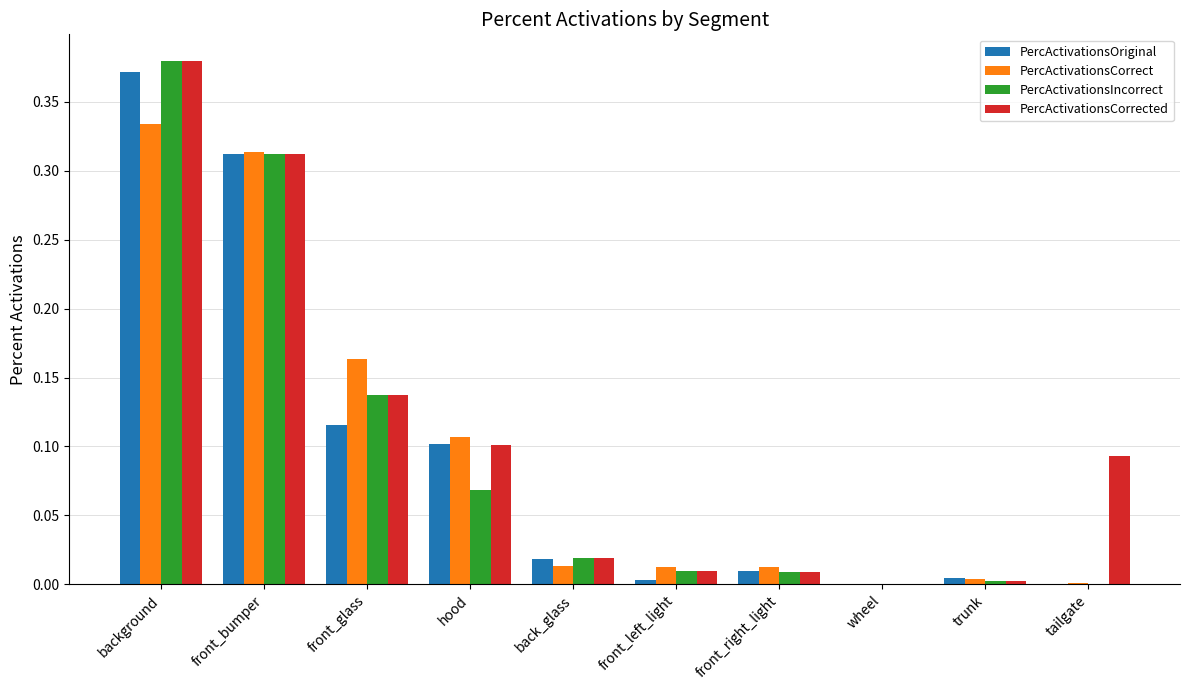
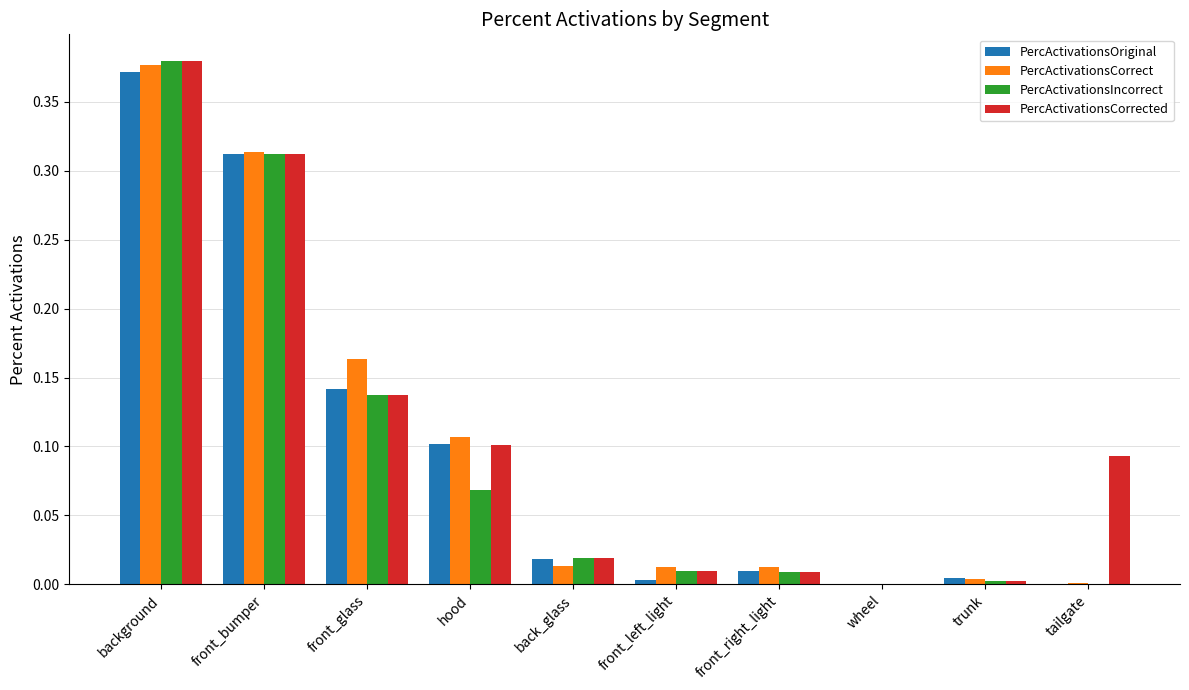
  {
    "PercActivationsOriginal": {
      "background": 0.371,
      "front_bumper": 0.312,
-     "front_glass": 0.115,
+     "front_glass": 0.142,
      "hood": 0.102,
      "back_glass": 0.018,
      "front_left_light": 0.003,
      "front_right_light": 0.010,
      "trunk": 0.004
    },
    "PercActivationsCorrect": {
-     "background": 0.334,
+     "background": 0.376,
      "front_bumper": 0.314,
      "front_glass": 0.163,
      "hood": 0.107,
      "back_glass": 0.014,
      "front_left_light": 0.012,
      "front_right_light": 0.012,
      "trunk": 0.004
    },
    "PercActivationsIncorrect": {
      "background": 0.380,
      "front_bumper": 0.312,
      "front_glass": 0.137,
      "hood": 0.069,
      "back_glass": 0.019,
      "front_left_light": 0.009,
      "front_right_light": 0.009,
      "trunk": 0.003
    },
    "PercActivationsCorrected": {
      "background": 0.380,
      "front_bumper": 0.312,
      "front_glass": 0.137,
      "hood": 0.101,
      "back_glass": 0.019,
      "front_left_light": 0.009,
      "front_right_light": 0.009,
      "trunk": 0.003,
      "tailgate": 0.093
    }
  }
